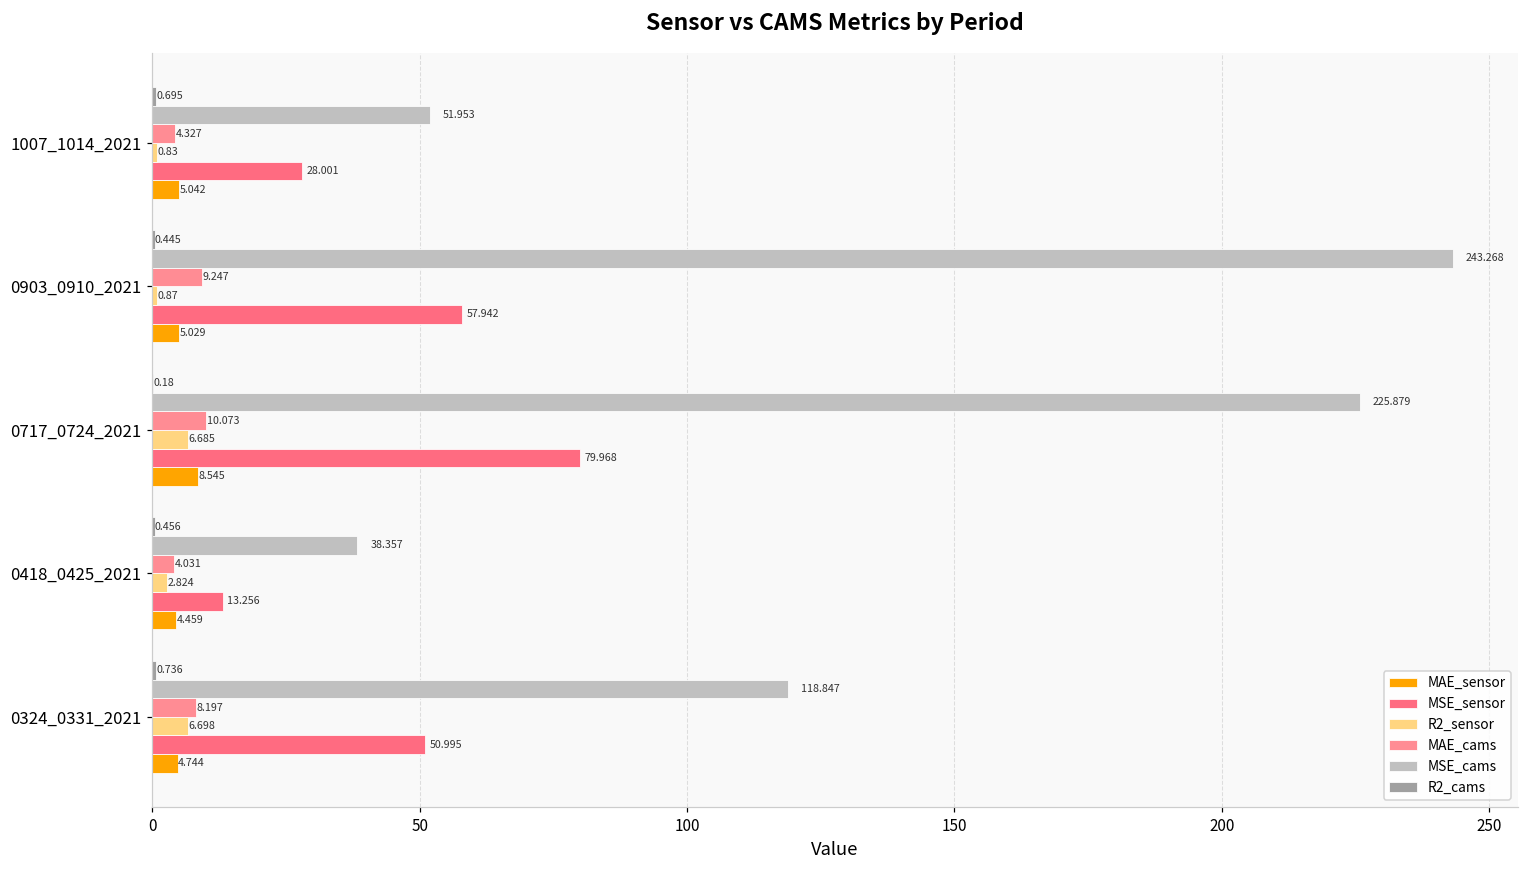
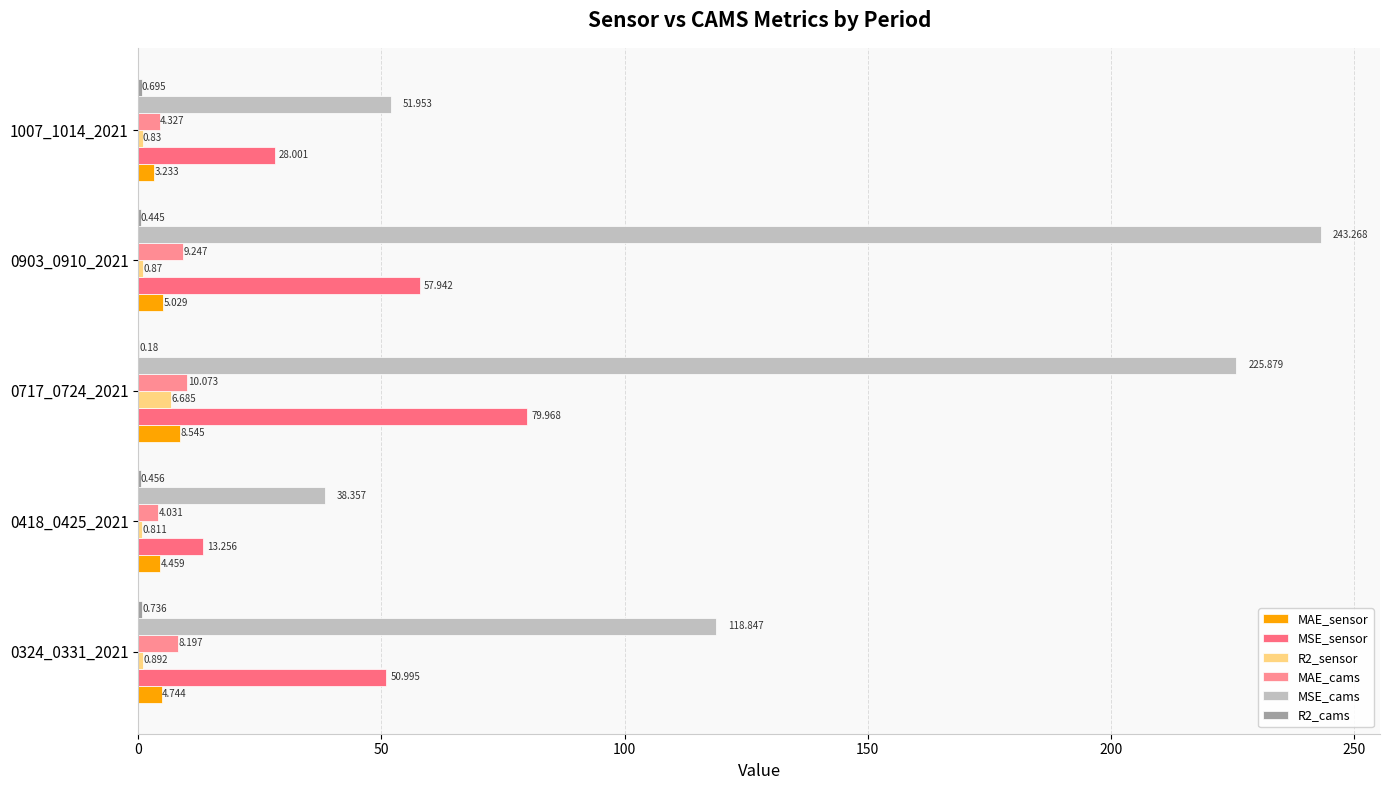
  {
    "MAE_sensor": {
-     "1007_1014_2021": 5.042,
+     "1007_1014_2021": 3.233,
      "0903_0910_2021": 5.029,
      "0717_0724_2021": 8.545,
      "0418_0425_2021": 4.459,
      "0324_0331_2021": 4.744
    },
    "R2_sensor": {
      "1007_1014_2021": 0.83,
      "0903_0910_2021": 0.87,
      "0717_0724_2021": 6.685,
-     "0418_0425_2021": 2.824,
-     "0324_0331_2021": 6.698
+     "0418_0425_2021": 0.811,
+     "0324_0331_2021": 0.892
    }
  }
